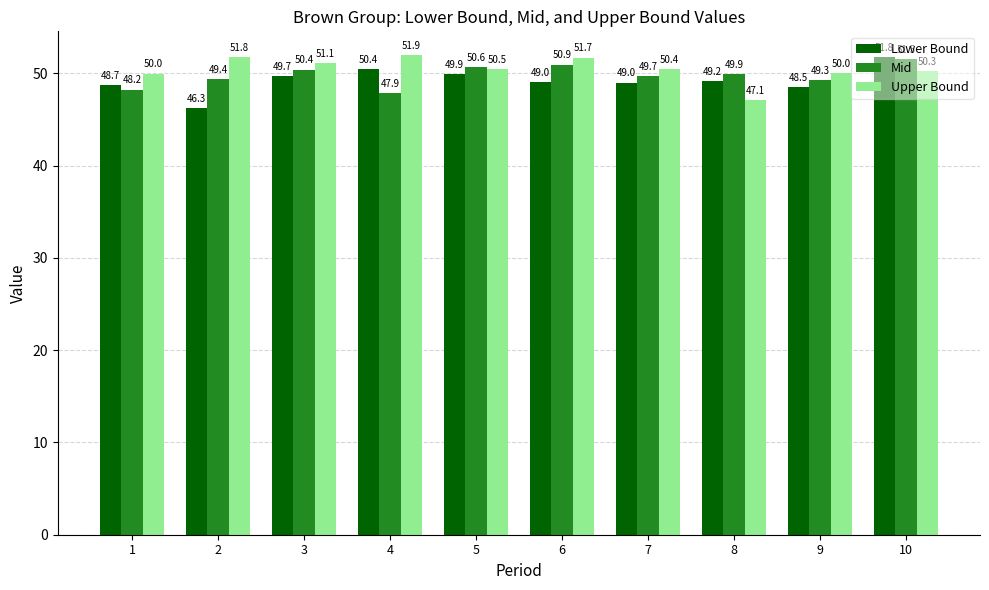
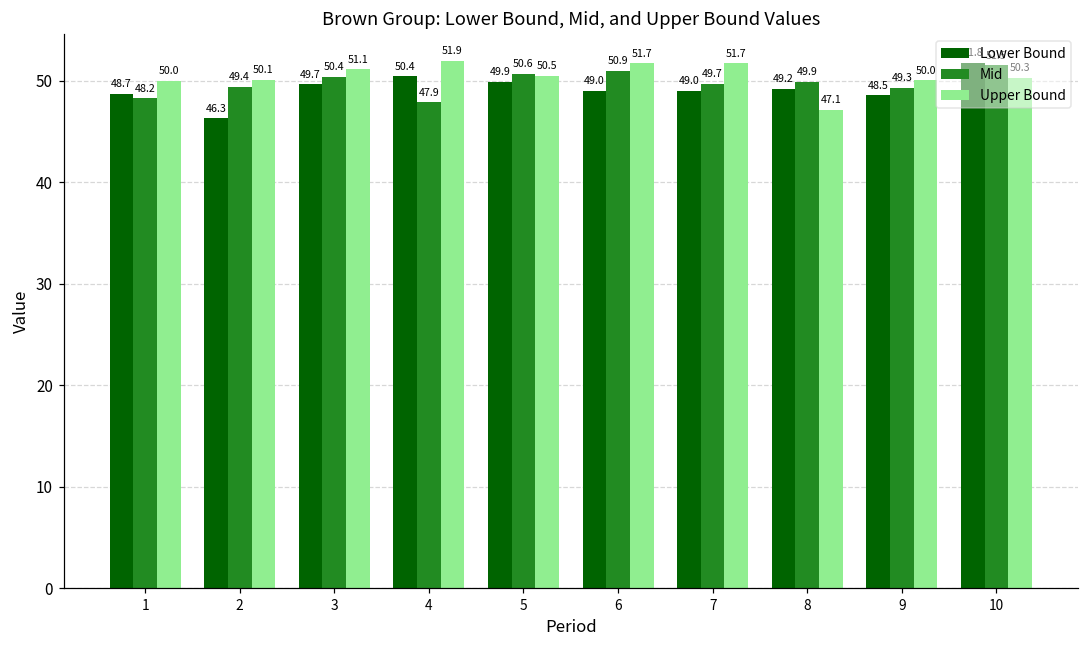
  {
    "Lower Bound": {
      "1": 48.7,
      "2": 46.3,
      "3": 49.7,
      "4": 50.4,
      "5": 49.9,
      "6": 49.0,
      "7": 49.0,
      "8": 49.2,
      "9": 48.5
    },
    "Mid": {
      "1": 48.2,
      "2": 49.4,
      "3": 50.4,
      "4": 47.9,
      "5": 50.6,
      "6": 50.9,
      "7": 49.7,
      "8": 49.9,
      "9": 49.3
    },
    "Upper Bound": {
      "1": 50.0,
-     "2": 51.8,
+     "2": 50.1,
      "3": 51.1,
      "4": 51.9,
      "5": 50.5,
      "6": 51.7,
-     "7": 50.4,
+     "7": 51.7,
      "8": 47.1,
      "9": 50.0
    }
  }
